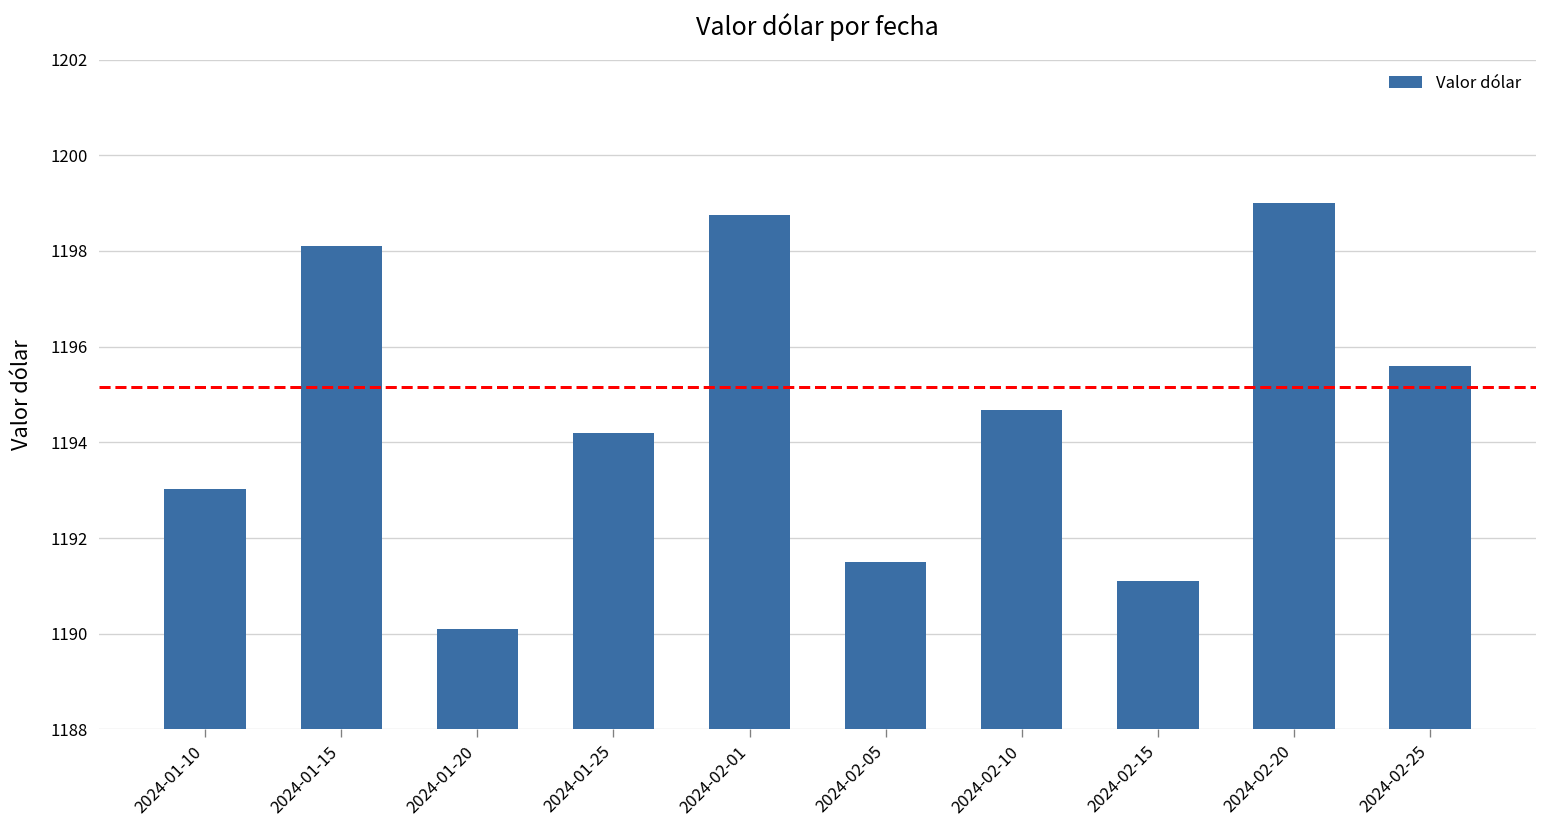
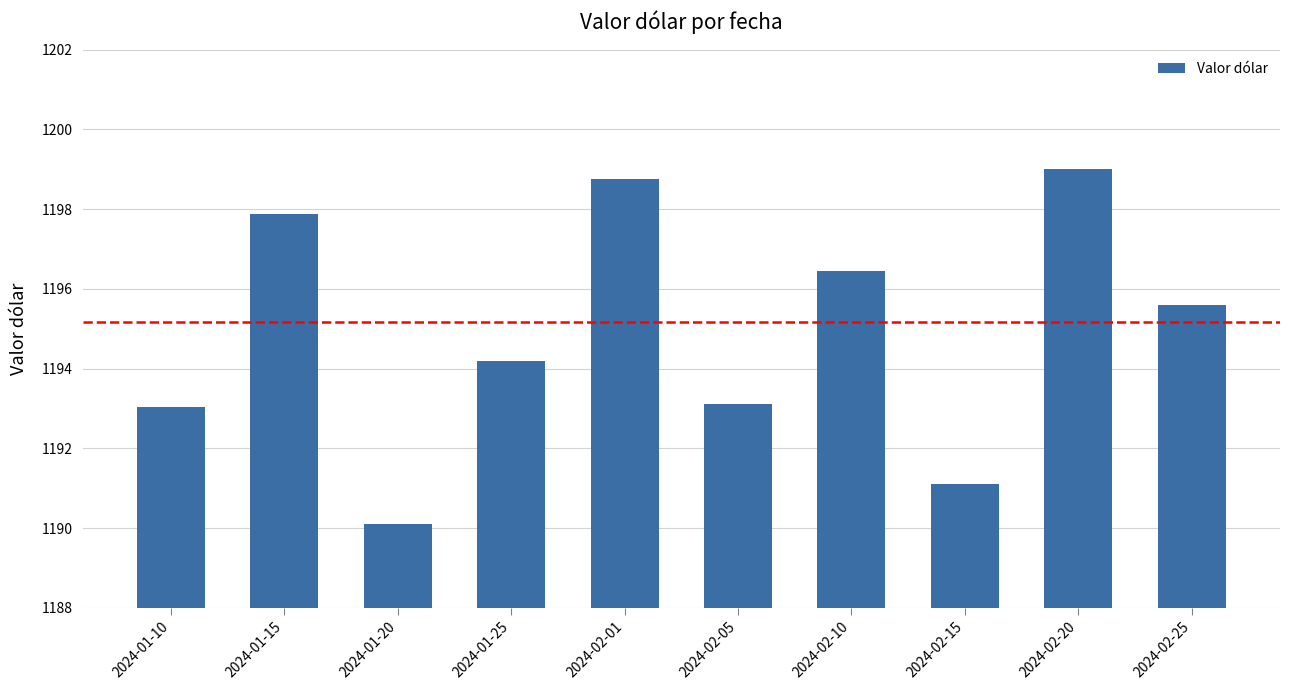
  {
    "2024-01-10": 1193.0,
-   "2024-01-15": 1198.1,
+   "2024-01-15": 1197.9,
    "2024-01-20": 1190.1,
    "2024-01-25": 1194.2,
    "2024-02-01": 1198.8,
-   "2024-02-05": 1191.5,
-   "2024-02-10": 1194.7,
+   "2024-02-05": 1193.1,
+   "2024-02-10": 1196.5,
    "2024-02-15": 1191.1,
    "2024-02-20": 1199.0,
    "2024-02-25": 1195.6
  }
